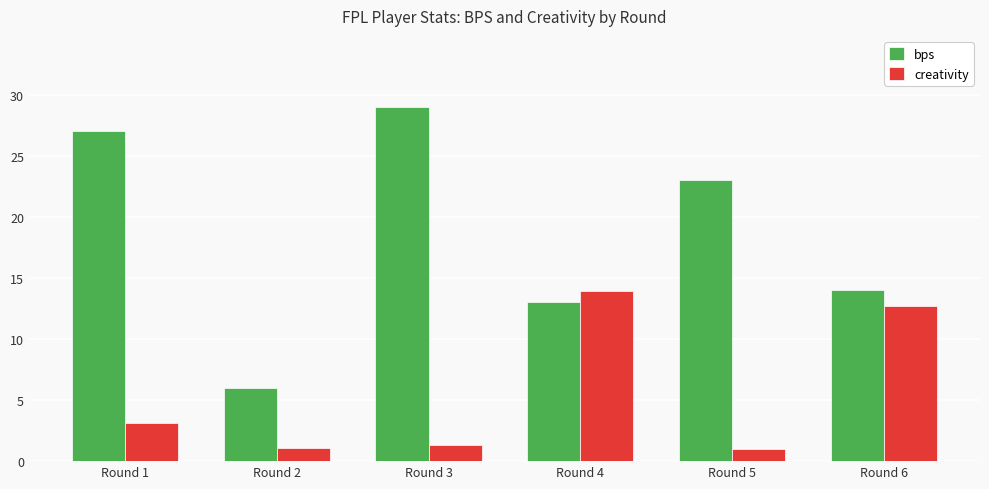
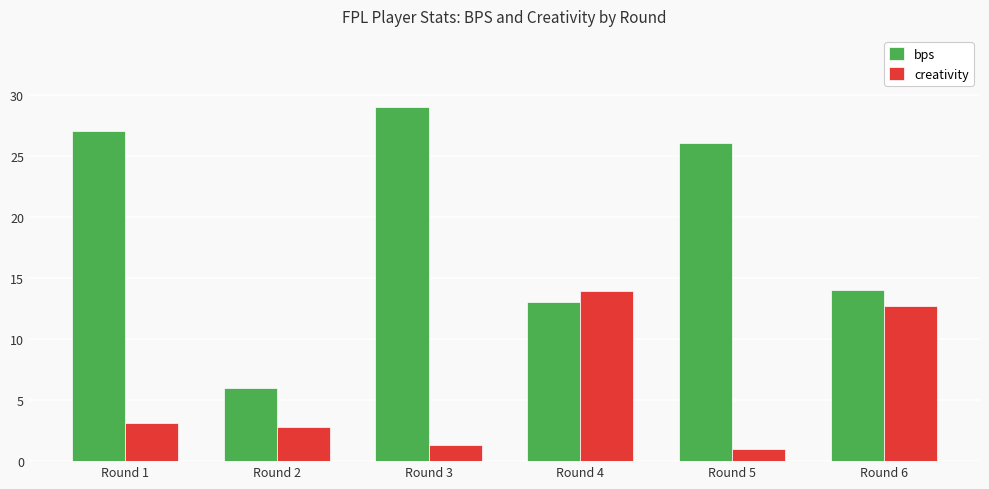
  {
    "bps": {
      "Round 1": 27,
      "Round 2": 6,
      "Round 3": 29,
      "Round 4": 13,
-     "Round 5": 23,
+     "Round 5": 26,
      "Round 6": 14
    },
    "creativity": {
      "Round 1": 3.1,
-     "Round 2": 1.1,
+     "Round 2": 2.8,
      "Round 3": 1.3,
      "Round 4": 13.9,
      "Round 5": 1.0,
      "Round 6": 12.7
    }
  }
